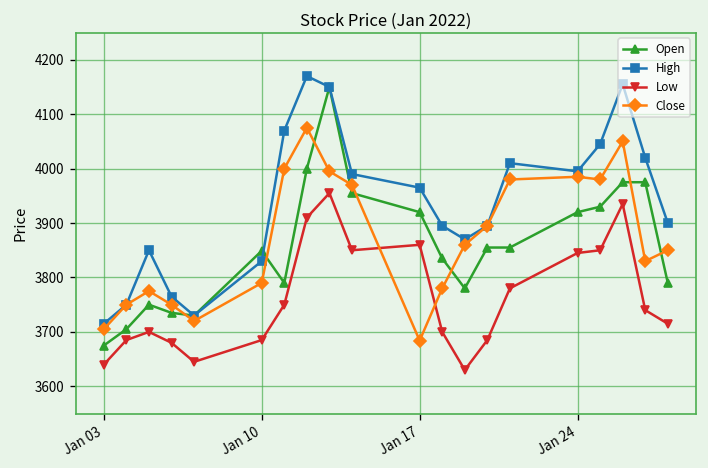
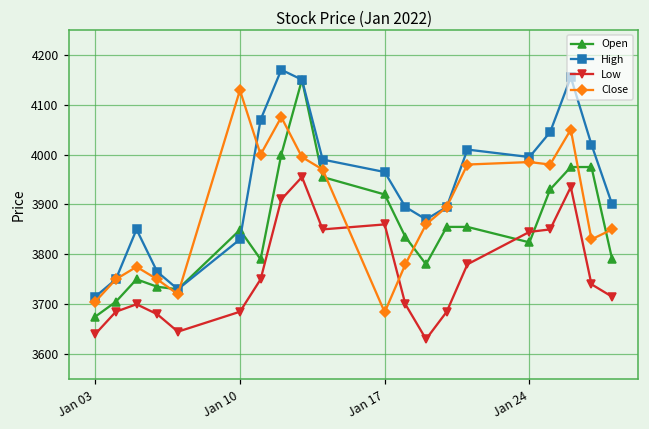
  {
    "Open": {
      "Jan 03": 3680,
      "Jan 10": 3850,
      "Jan 17": 3920,
-     "Jan 24": 3920
+     "Jan 24": 3820
    },
    "High": {
      "Jan 03": 3720,
      "Jan 10": 3830,
      "Jan 17": 3970,
      "Jan 24": 4000
    },
    "Low": {
      "Jan 03": 3640,
      "Jan 10": 3690,
      "Jan 17": 3860,
      "Jan 24": 3850
    },
    "Close": {
      "Jan 03": 3710,
-     "Jan 10": 3790,
+     "Jan 10": 4130,
      "Jan 17": 3680,
      "Jan 24": 3990
    }
  }
